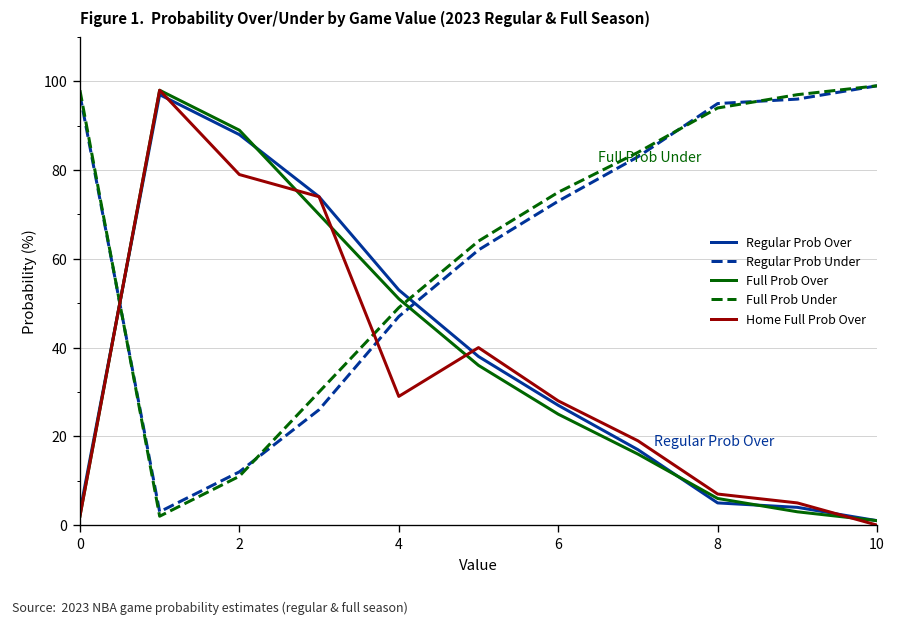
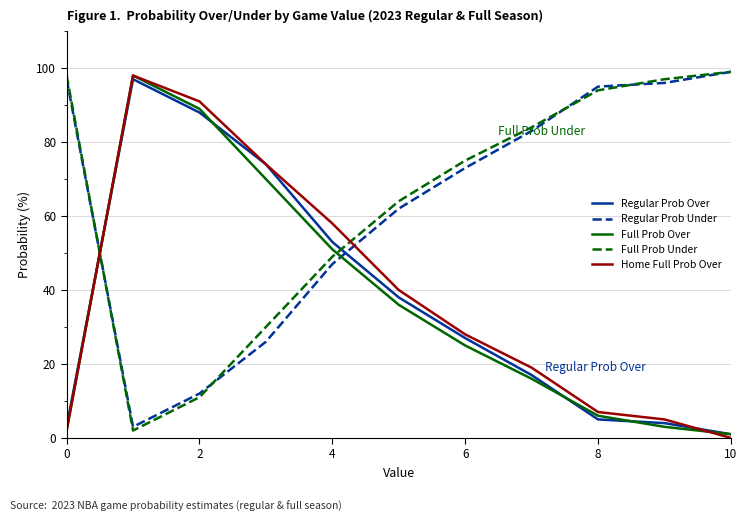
  {
    "Home Full Prob Over": {
-     "2": 79,
-     "4": 29,
+     "2": 91,
+     "4": 58,
      "6": 28,
      "8": 7,
      "10": 0
    }
  }
